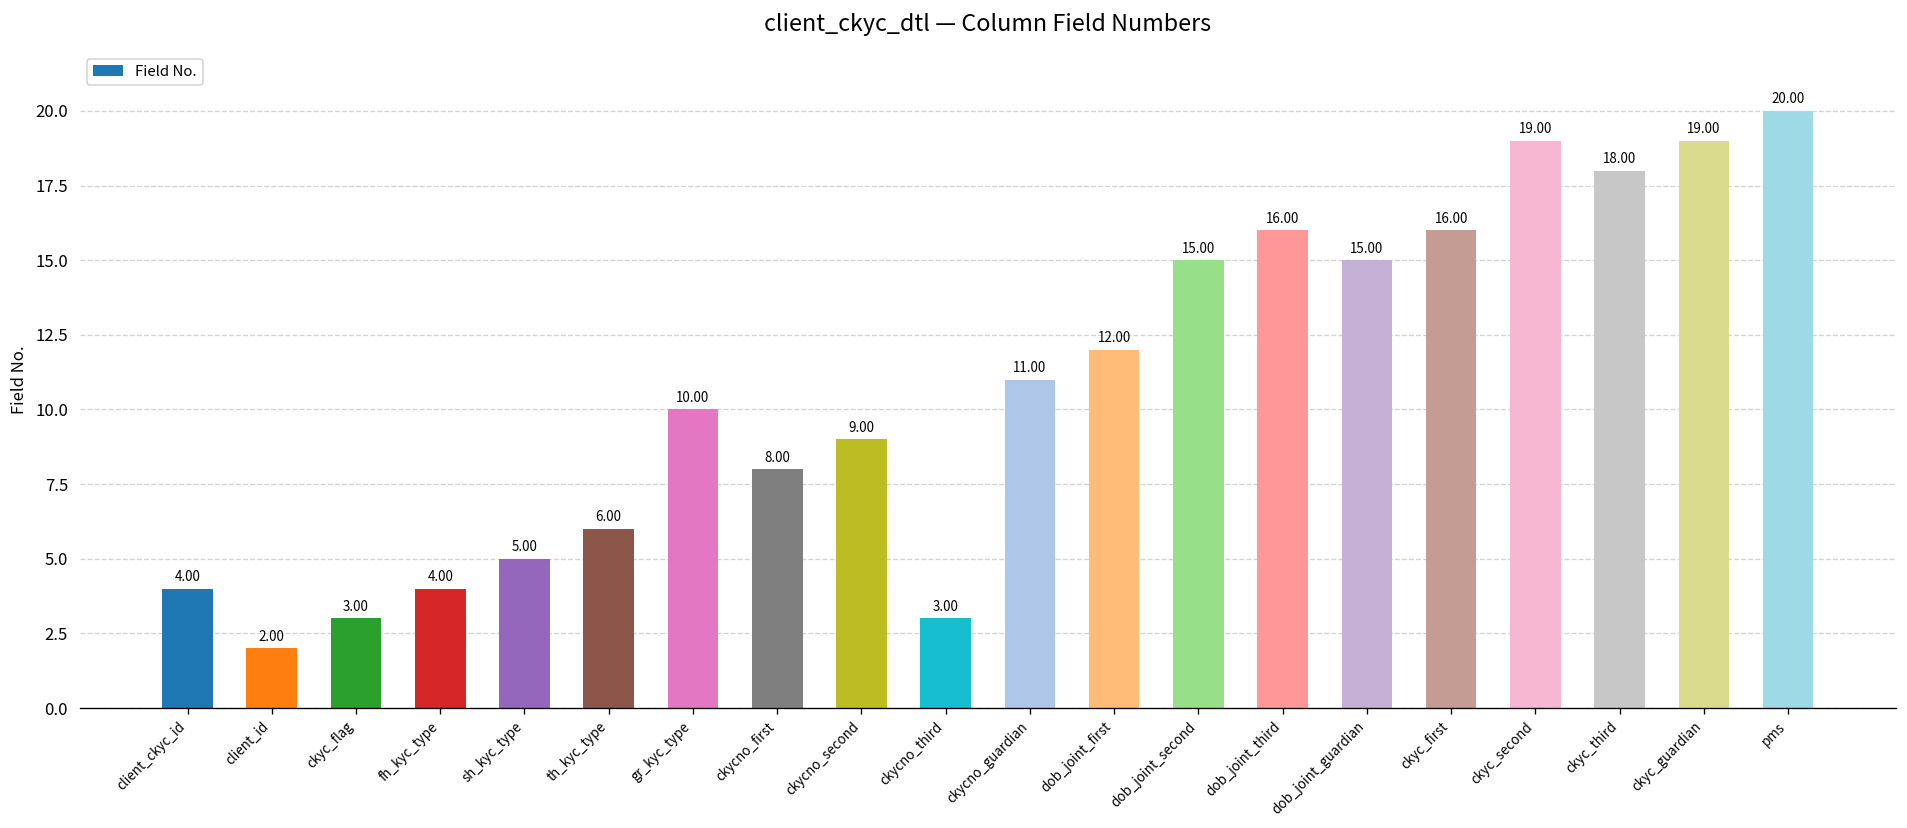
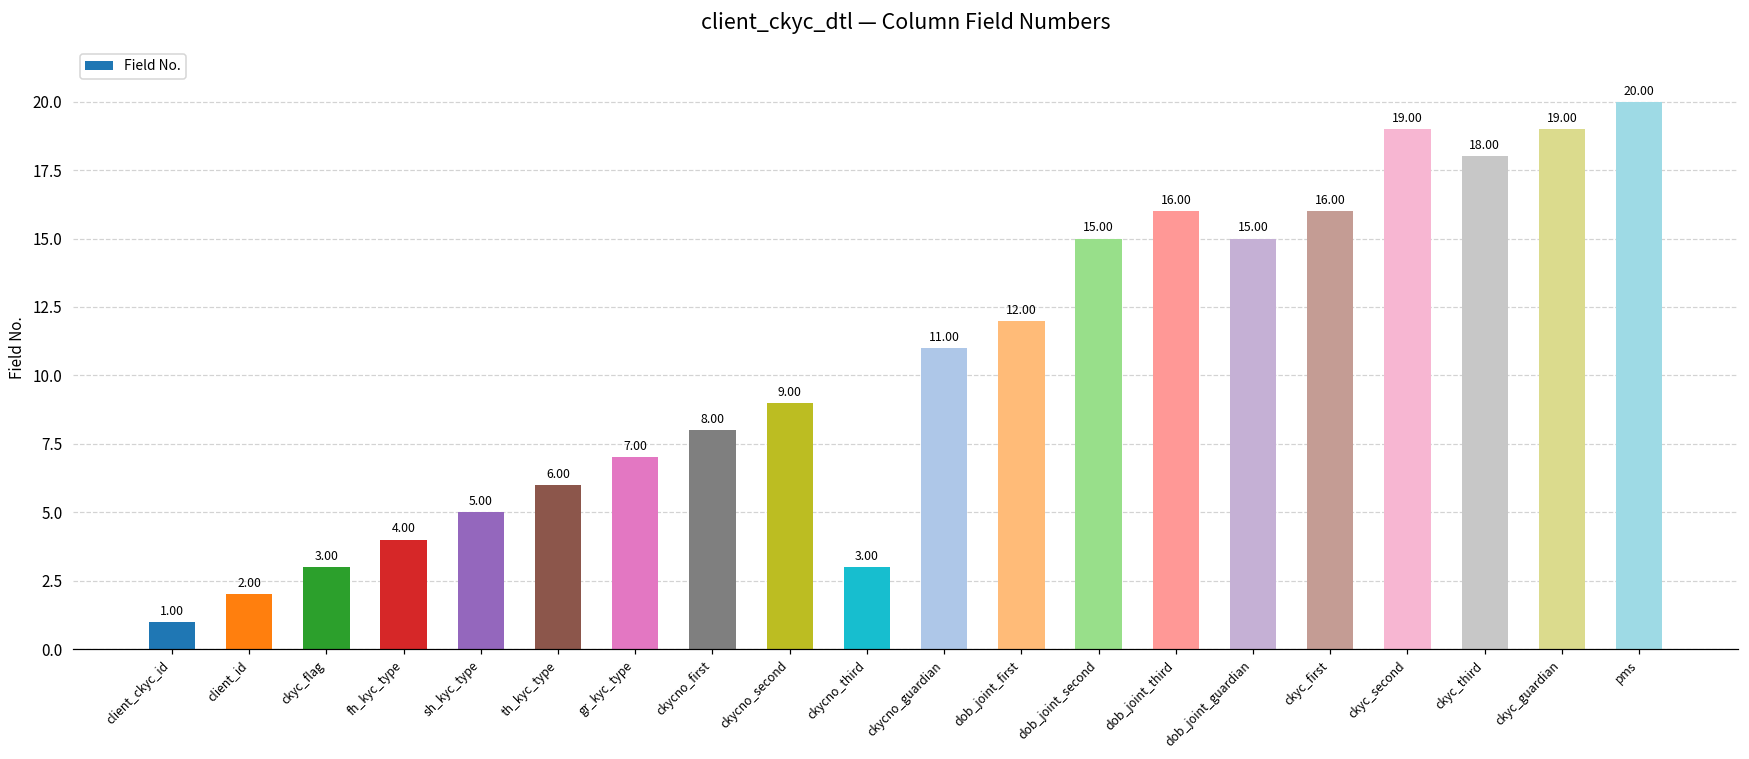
  {
-   "client_ckyc_id": 4.00,
+   "client_ckyc_id": 1.00,
    "client_id": 2.00,
    "ckyc_flag": 3.00,
    "fh_kyc_type": 4.00,
    "sh_kyc_type": 5.00,
    "th_kyc_type": 6.00,
-   "gr_kyc_type": 10.00,
+   "gr_kyc_type": 7.00,
    "ckycno_first": 8.00,
    "ckycno_second": 9.00,
    "ckycno_third": 3.00,
    "ckycno_guardian": 11.00,
    "dob_joint_first": 12.00,
    "dob_joint_second": 15.00,
    "dob_joint_third": 16.00,
    "dob_joint_guardian": 15.00,
    "ckyc_first": 16.00,
    "ckyc_second": 19.00,
    "ckyc_third": 18.00,
    "ckyc_guardian": 19.00,
    "pms": 20.00
  }
